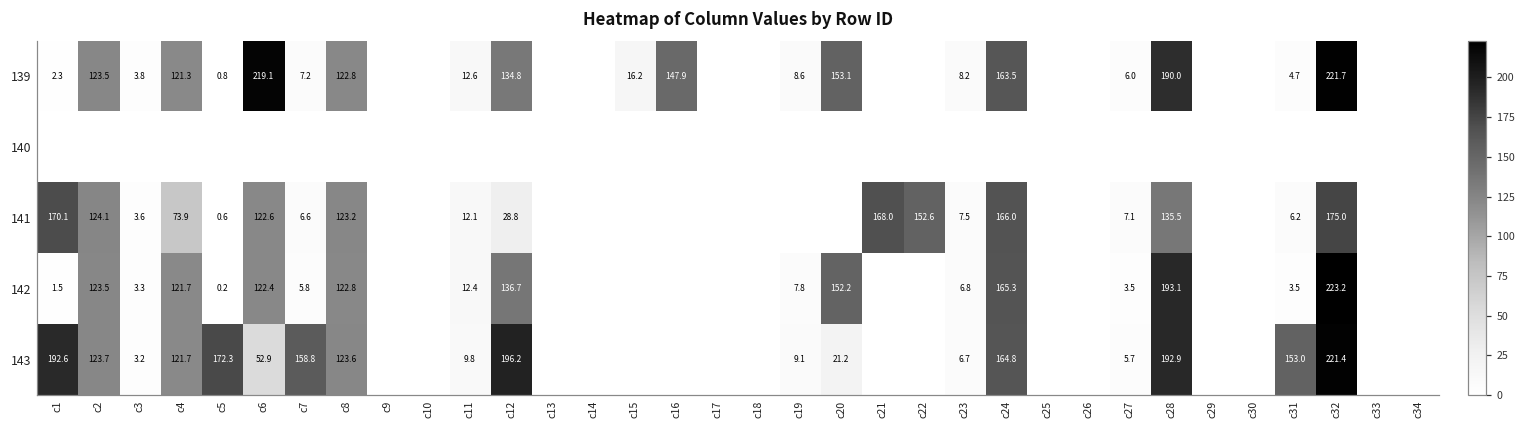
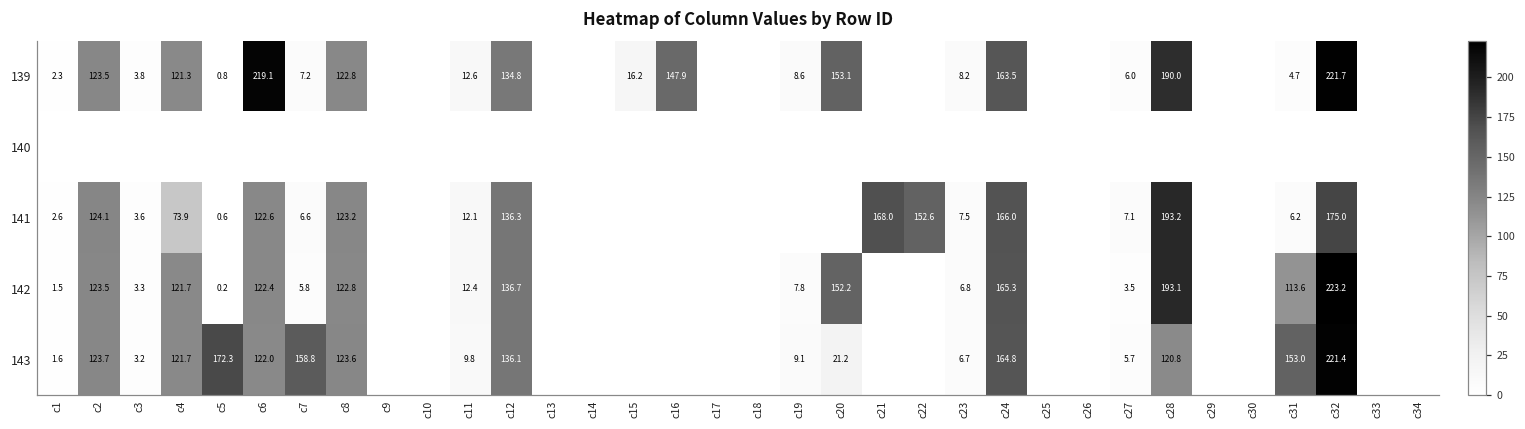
  {
    "139": {
      "c1": 2.3,
      "c2": 123.5,
      "c3": 3.8,
      "c4": 121.3,
      "c5": 0.8,
      "c6": 219.1,
      "c7": 7.2,
      "c8": 122.8,
      "c11": 12.6,
      "c12": 134.8,
      "c15": 16.2,
      "c16": 147.9,
      "c19": 8.6,
      "c20": 153.1,
      "c23": 8.2,
      "c24": 163.5,
      "c27": 6.0,
      "c28": 190.0,
      "c31": 4.7,
      "c32": 221.7
    },
    "141": {
-     "c1": 170.1,
+     "c1": 2.6,
      "c2": 124.1,
      "c3": 3.6,
      "c4": 73.9,
      "c5": 0.6,
      "c6": 122.6,
      "c7": 6.6,
      "c8": 123.2,
      "c11": 12.1,
-     "c12": 28.8,
+     "c12": 136.3,
      "c21": 168.0,
      "c22": 152.6,
      "c23": 7.5,
      "c24": 166.0,
      "c27": 7.1,
-     "c28": 135.5,
+     "c28": 193.2,
      "c31": 6.2,
      "c32": 175.0
    },
    "142": {
      "c1": 1.5,
      "c2": 123.5,
      "c3": 3.3,
      "c4": 121.7,
      "c5": 0.2,
      "c6": 122.4,
      "c7": 5.8,
      "c8": 122.8,
      "c11": 12.4,
      "c12": 136.7,
      "c19": 7.8,
      "c20": 152.2,
      "c23": 6.8,
      "c24": 165.3,
      "c27": 3.5,
      "c28": 193.1,
-     "c31": 3.5,
+     "c31": 113.6,
      "c32": 223.2
    },
    "143": {
-     "c1": 192.6,
+     "c1": 1.6,
      "c2": 123.7,
      "c3": 3.2,
      "c4": 121.7,
      "c5": 172.3,
-     "c6": 52.9,
+     "c6": 122.0,
      "c7": 158.8,
      "c8": 123.6,
      "c11": 9.8,
-     "c12": 196.2,
+     "c12": 136.1,
      "c19": 9.1,
      "c20": 21.2,
      "c23": 6.7,
      "c24": 164.8,
      "c27": 5.7,
-     "c28": 192.9,
+     "c28": 120.8,
      "c31": 153.0,
      "c32": 221.4
    }
  }
